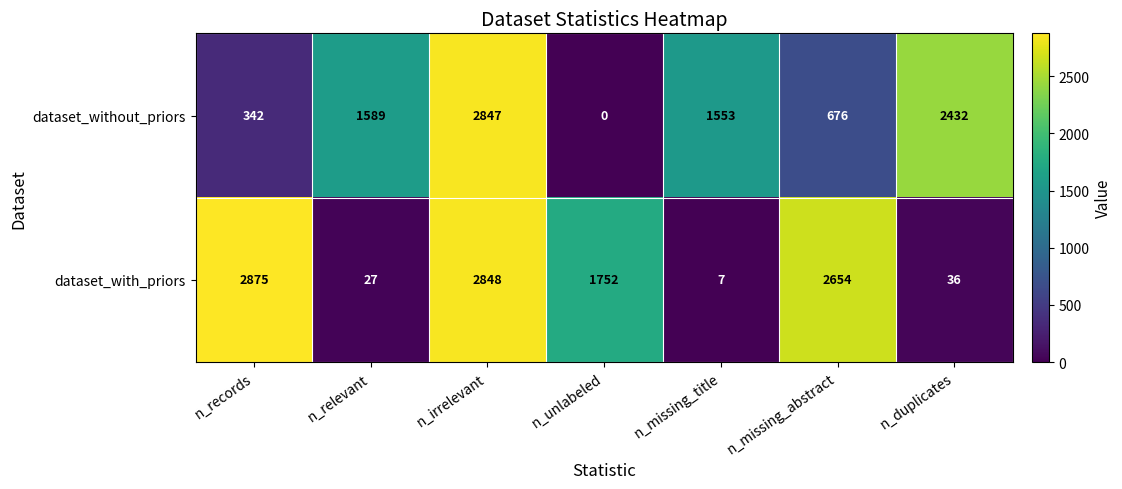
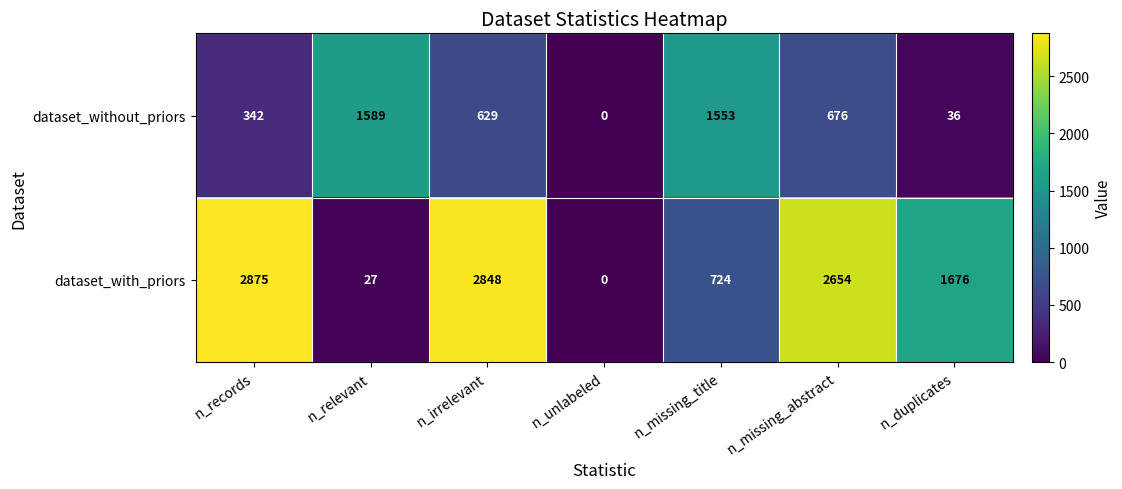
  {
    "dataset_without_priors": {
      "n_records": 342,
      "n_relevant": 1589,
-     "n_irrelevant": 2847,
+     "n_irrelevant": 629,
      "n_unlabeled": 0,
      "n_missing_title": 1553,
      "n_missing_abstract": 676,
-     "n_duplicates": 2432
+     "n_duplicates": 36
    },
    "dataset_with_priors": {
      "n_records": 2875,
      "n_relevant": 27,
      "n_irrelevant": 2848,
-     "n_unlabeled": 1752,
-     "n_missing_title": 7,
+     "n_unlabeled": 0,
+     "n_missing_title": 724,
      "n_missing_abstract": 2654,
-     "n_duplicates": 36
+     "n_duplicates": 1676
    }
  }
